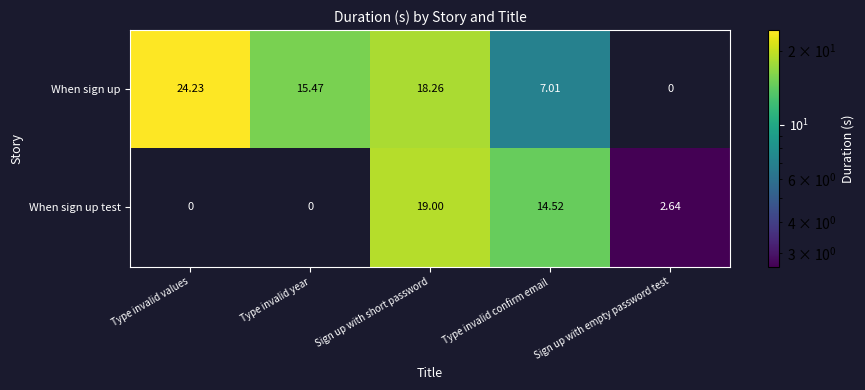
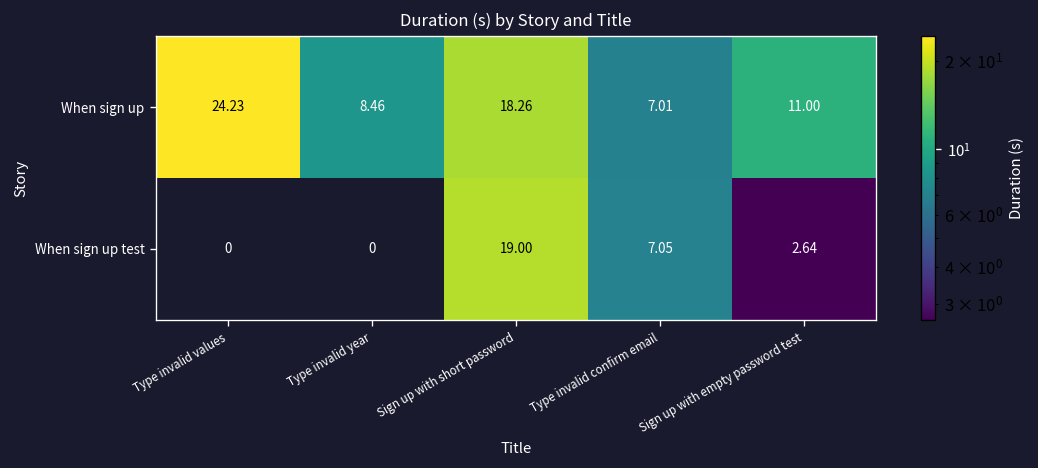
  {
    "When sign up": {
      "Type invalid values": 24.23,
-     "Type invalid year": 15.47,
+     "Type invalid year": 8.46,
      "Sign up with short password": 18.26,
      "Type invalid confirm email": 7.01,
-     "Sign up with empty password test": 0
+     "Sign up with empty password test": 11.00
    },
    "When sign up test": {
      "Type invalid values": 0,
      "Type invalid year": 0,
      "Sign up with short password": 19.00,
-     "Type invalid confirm email": 14.52,
+     "Type invalid confirm email": 7.05,
      "Sign up with empty password test": 2.64
    }
  }
